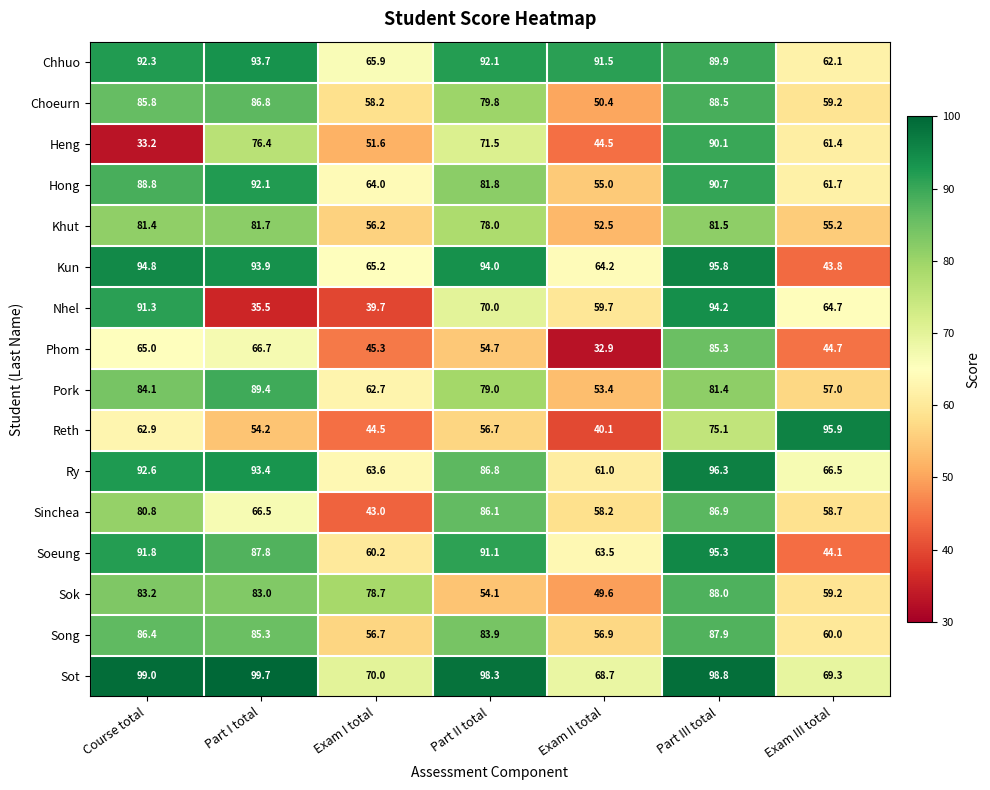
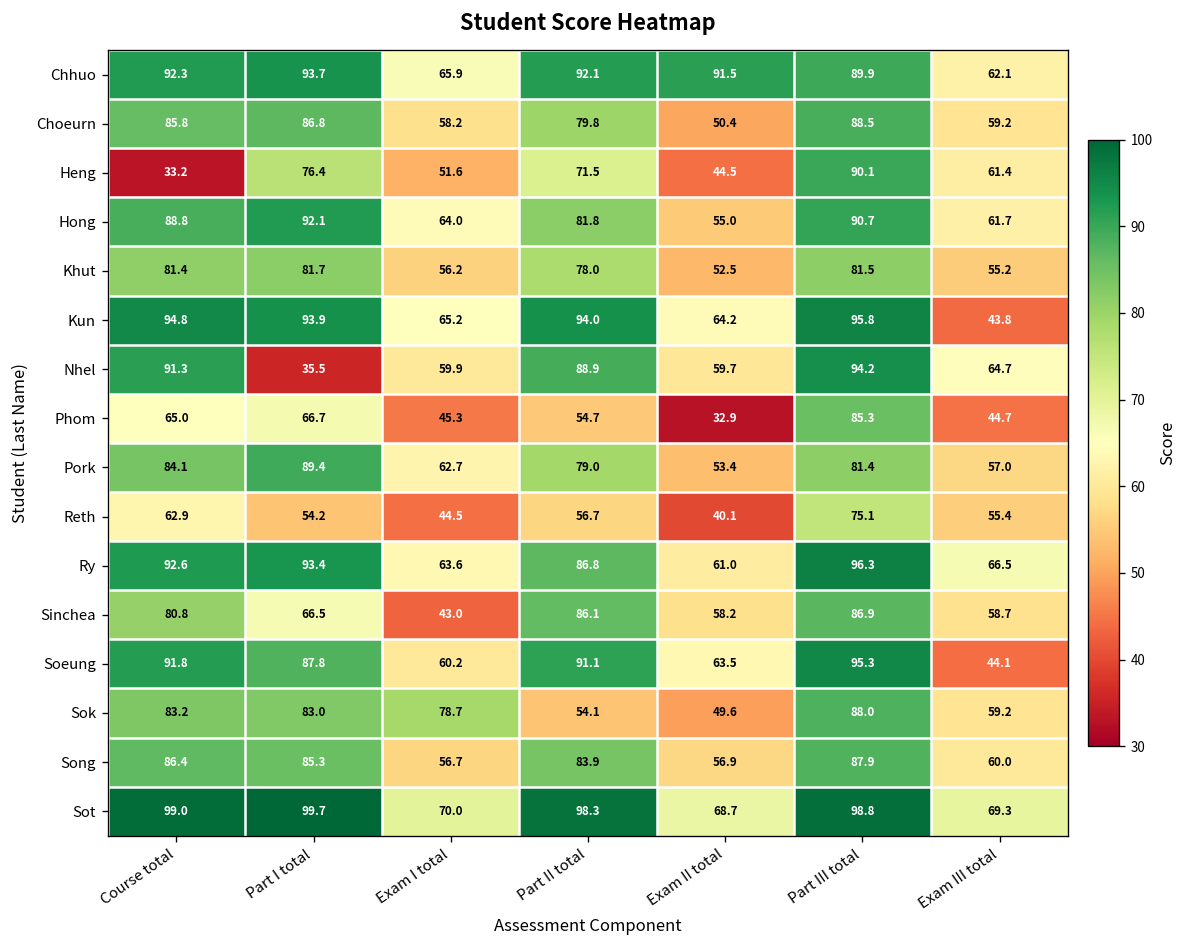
  {
    "Chhuo": {
      "Course total": 92.3,
      "Part I total": 93.7,
      "Exam I total": 65.9,
      "Part II total": 92.1,
      "Exam II total": 91.5,
      "Part III total": 89.9,
      "Exam III total": 62.1
    },
    "Choeurn": {
      "Course total": 85.8,
      "Part I total": 86.8,
      "Exam I total": 58.2,
      "Part II total": 79.8,
      "Exam II total": 50.4,
      "Part III total": 88.5,
      "Exam III total": 59.2
    },
    "Heng": {
      "Course total": 33.2,
      "Part I total": 76.4,
      "Exam I total": 51.6,
      "Part II total": 71.5,
      "Exam II total": 44.5,
      "Part III total": 90.1,
      "Exam III total": 61.4
    },
    "Hong": {
      "Course total": 88.8,
      "Part I total": 92.1,
      "Exam I total": 64.0,
      "Part II total": 81.8,
      "Exam II total": 55.0,
      "Part III total": 90.7,
      "Exam III total": 61.7
    },
    "Khut": {
      "Course total": 81.4,
      "Part I total": 81.7,
      "Exam I total": 56.2,
      "Part II total": 78.0,
      "Exam II total": 52.5,
      "Part III total": 81.5,
      "Exam III total": 55.2
    },
    "Kun": {
      "Course total": 94.8,
      "Part I total": 93.9,
      "Exam I total": 65.2,
      "Part II total": 94.0,
      "Exam II total": 64.2,
      "Part III total": 95.8,
      "Exam III total": 43.8
    },
    "Nhel": {
      "Course total": 91.3,
      "Part I total": 35.5,
-     "Exam I total": 39.7,
-     "Part II total": 70.0,
+     "Exam I total": 59.9,
+     "Part II total": 88.9,
      "Exam II total": 59.7,
      "Part III total": 94.2,
      "Exam III total": 64.7
    },
    "Phom": {
      "Course total": 65.0,
      "Part I total": 66.7,
      "Exam I total": 45.3,
      "Part II total": 54.7,
      "Exam II total": 32.9,
      "Part III total": 85.3,
      "Exam III total": 44.7
    },
    "Pork": {
      "Course total": 84.1,
      "Part I total": 89.4,
      "Exam I total": 62.7,
      "Part II total": 79.0,
      "Exam II total": 53.4,
      "Part III total": 81.4,
      "Exam III total": 57.0
    },
    "Reth": {
      "Course total": 62.9,
      "Part I total": 54.2,
      "Exam I total": 44.5,
      "Part II total": 56.7,
      "Exam II total": 40.1,
      "Part III total": 75.1,
-     "Exam III total": 95.9
+     "Exam III total": 55.4
    },
    "Ry": {
      "Course total": 92.6,
      "Part I total": 93.4,
      "Exam I total": 63.6,
      "Part II total": 86.8,
      "Exam II total": 61.0,
      "Part III total": 96.3,
      "Exam III total": 66.5
    },
    "Sinchea": {
      "Course total": 80.8,
      "Part I total": 66.5,
      "Exam I total": 43.0,
      "Part II total": 86.1,
      "Exam II total": 58.2,
      "Part III total": 86.9,
      "Exam III total": 58.7
    },
    "Soeung": {
      "Course total": 91.8,
      "Part I total": 87.8,
      "Exam I total": 60.2,
      "Part II total": 91.1,
      "Exam II total": 63.5,
      "Part III total": 95.3,
      "Exam III total": 44.1
    },
    "Sok": {
      "Course total": 83.2,
      "Part I total": 83.0,
      "Exam I total": 78.7,
      "Part II total": 54.1,
      "Exam II total": 49.6,
      "Part III total": 88.0,
      "Exam III total": 59.2
    },
    "Song": {
      "Course total": 86.4,
      "Part I total": 85.3,
      "Exam I total": 56.7,
      "Part II total": 83.9,
      "Exam II total": 56.9,
      "Part III total": 87.9,
      "Exam III total": 60.0
    },
    "Sot": {
      "Course total": 99.0,
      "Part I total": 99.7,
      "Exam I total": 70.0,
      "Part II total": 98.3,
      "Exam II total": 68.7,
      "Part III total": 98.8,
      "Exam III total": 69.3
    }
  }
